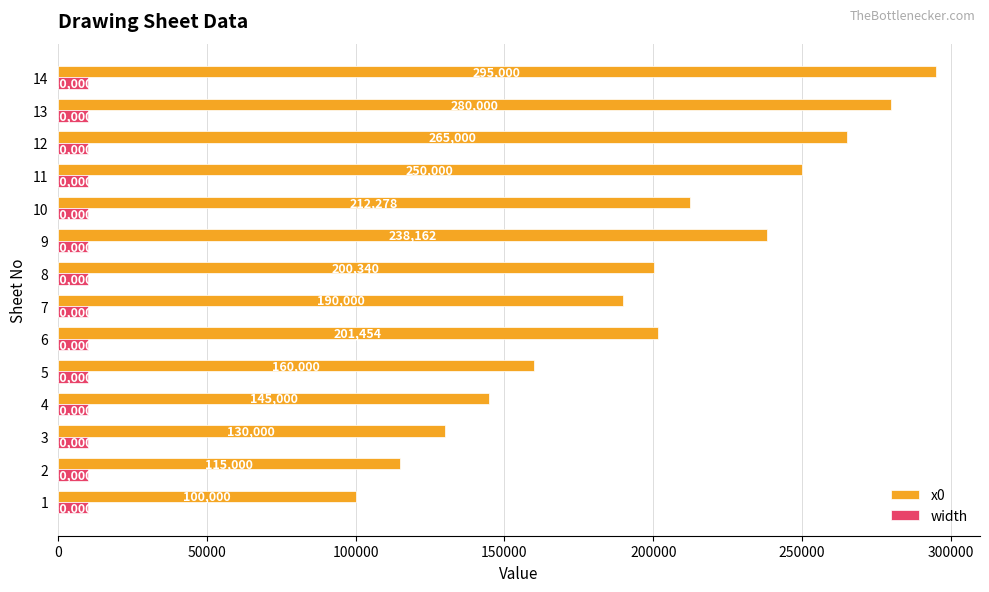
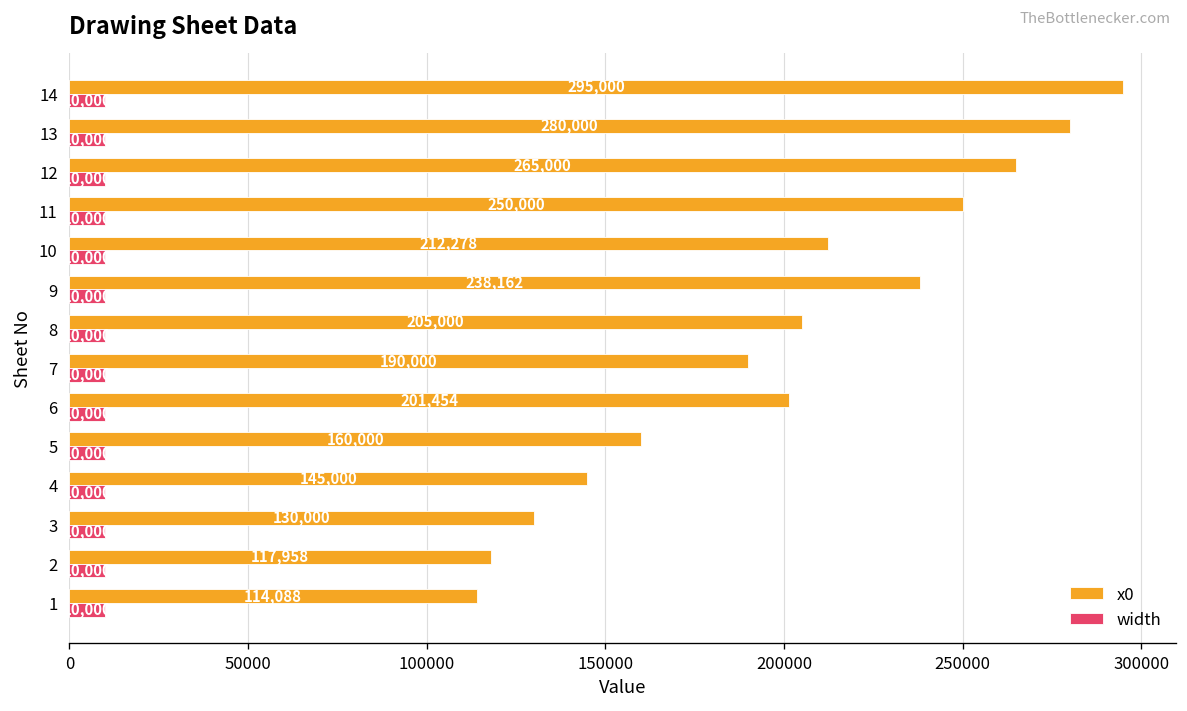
  {
    "x0": {
      "14": "295,000",
      "13": "280,000",
      "12": "265,000",
      "11": "250,000",
      "10": "212,278",
      "9": "238,162",
-     "8": "200,340",
+     "8": "205,000",
      "7": "190,000",
      "6": "201,454",
      "5": "160,000",
      "4": "145,000",
      "3": "130,000",
-     "2": "115,000",
-     "1": "100,000"
+     "2": "117,958",
+     "1": "114,088"
    },
    "width": {
      "14": "10,000",
      "13": "10,000",
      "12": "10,000",
      "11": "10,000",
      "9": "10,000",
      "8": "10,000",
      "6": "10,000",
      "5": "10,000",
      "3": "10,000",
      "2": "10,000"
    }
  }
